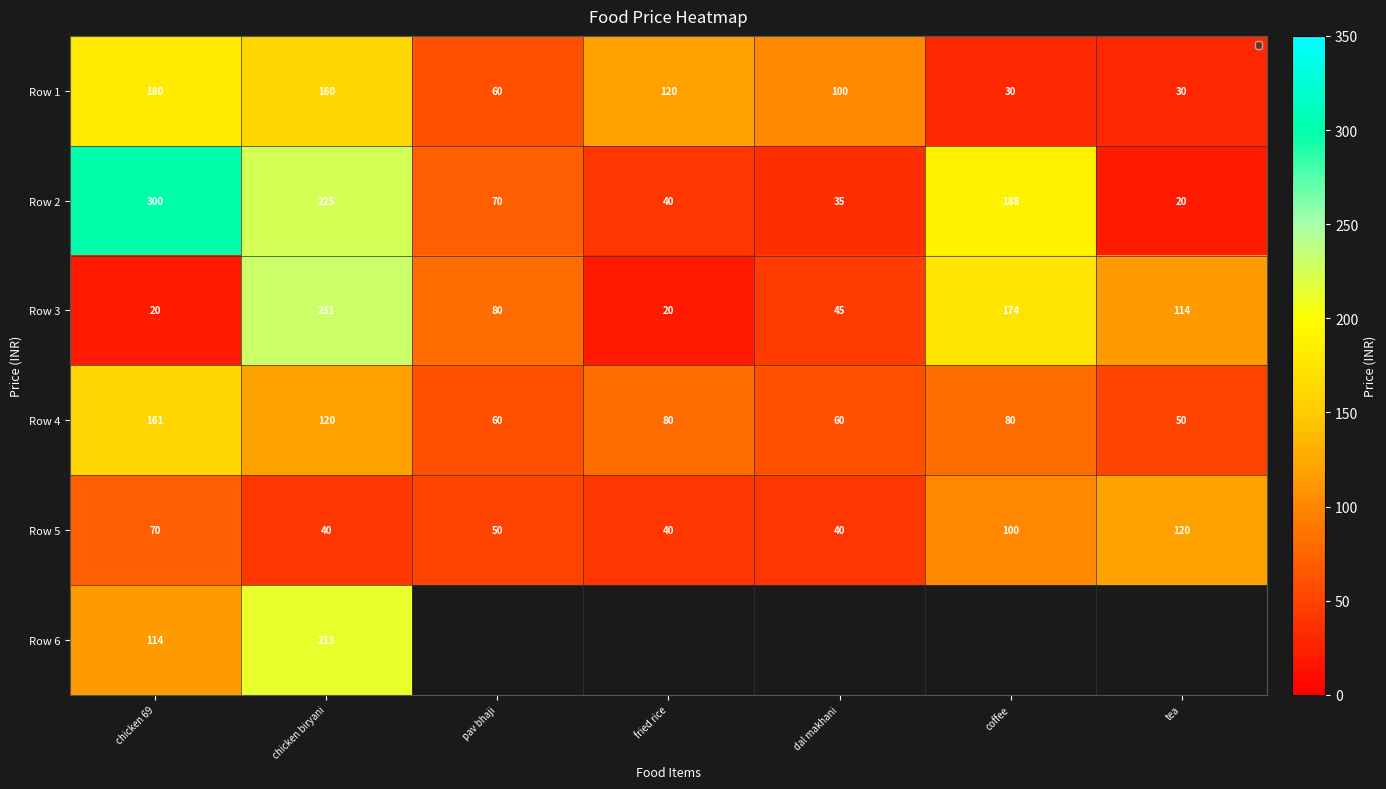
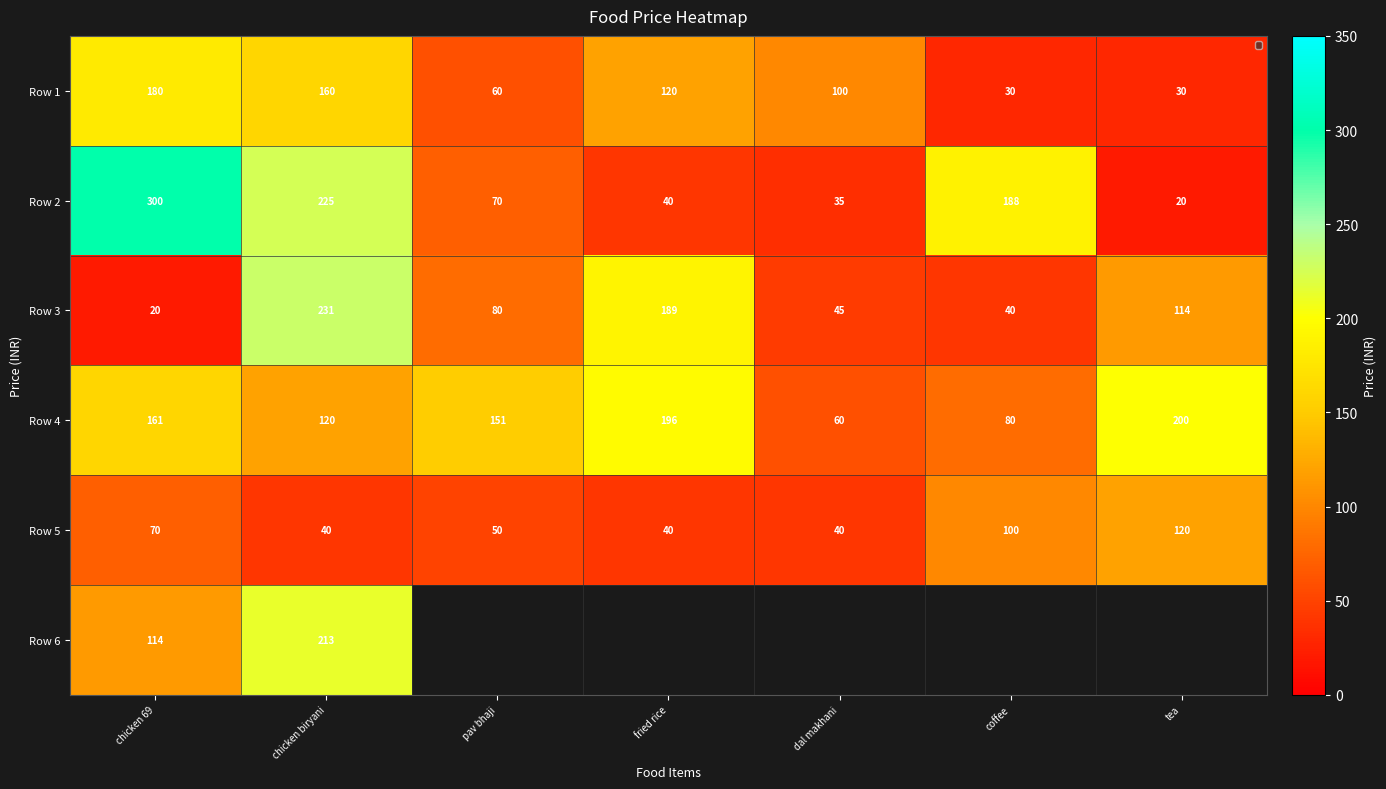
  {
    "Row 1": {
      "chicken 69": 180,
      "chicken biryani": 160,
      "pav bhaji": 60,
      "fried rice": 120,
      "dal makhani": 100,
      "coffee": 30,
      "tea": 30
    },
    "Row 2": {
      "chicken 69": 300,
      "chicken biryani": 225,
      "pav bhaji": 70,
      "fried rice": 40,
      "dal makhani": 35,
      "coffee": 188,
      "tea": 20
    },
    "Row 3": {
      "chicken 69": 20,
      "chicken biryani": 231,
      "pav bhaji": 80,
-     "fried rice": 20,
+     "fried rice": 189,
      "dal makhani": 45,
-     "coffee": 174,
+     "coffee": 40,
      "tea": 114
    },
    "Row 4": {
      "chicken 69": 161,
      "chicken biryani": 120,
-     "pav bhaji": 60,
-     "fried rice": 80,
+     "pav bhaji": 151,
+     "fried rice": 196,
      "dal makhani": 60,
      "coffee": 80,
-     "tea": 50
+     "tea": 200
    },
    "Row 5": {
      "chicken 69": 70,
      "chicken biryani": 40,
      "pav bhaji": 50,
      "fried rice": 40,
      "dal makhani": 40,
      "coffee": 100,
      "tea": 120
    },
    "Row 6": {
      "chicken 69": 114,
      "chicken biryani": 213
    }
  }
